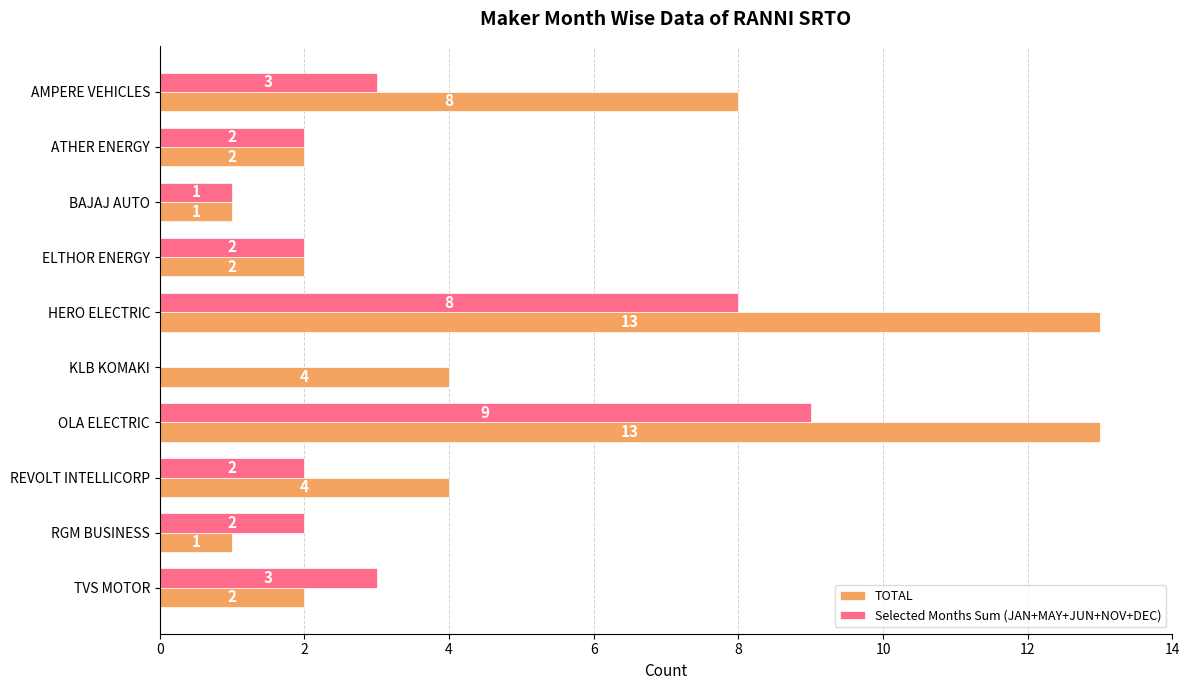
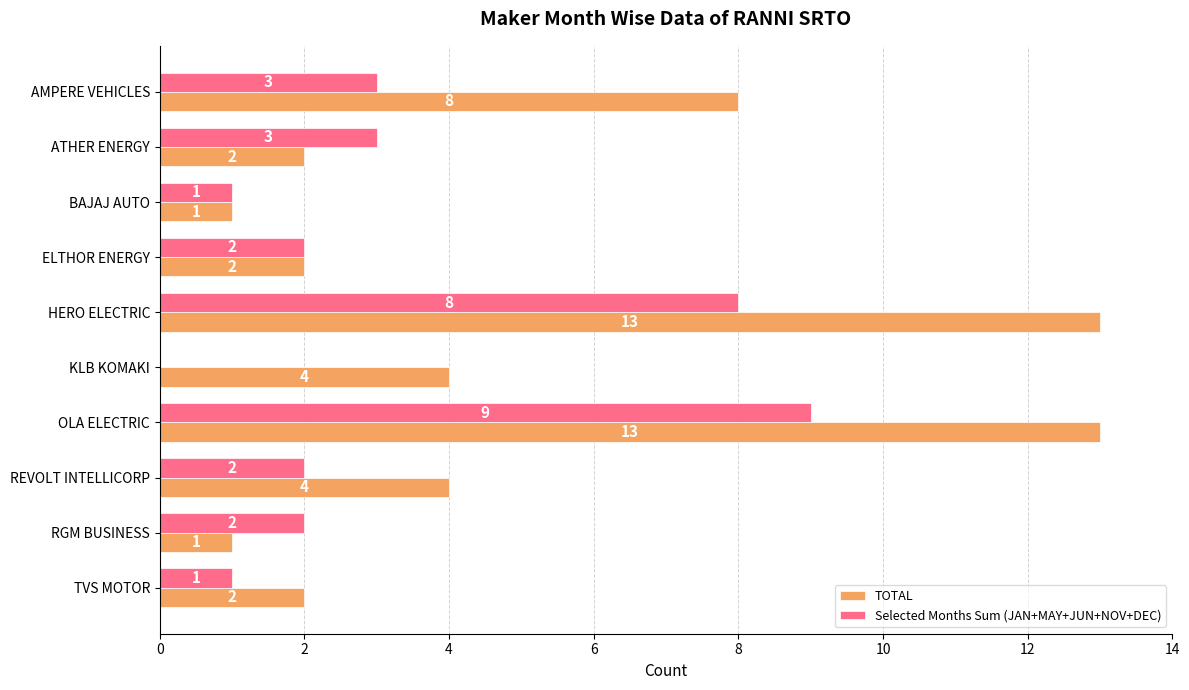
  {
    "TOTAL": {
      "AMPERE VEHICLES": 8,
      "ATHER ENERGY": 2,
      "BAJAJ AUTO": 1,
      "ELTHOR ENERGY": 2,
      "HERO ELECTRIC": 13,
      "KLB KOMAKI": 4,
      "OLA ELECTRIC": 13,
      "REVOLT INTELLICORP": 4,
      "RGM BUSINESS": 1,
      "TVS MOTOR": 2
    },
    "Selected Months Sum (JAN+MAY+JUN+NOV+DEC)": {
      "AMPERE VEHICLES": 3,
-     "ATHER ENERGY": 2,
+     "ATHER ENERGY": 3,
      "BAJAJ AUTO": 1,
      "ELTHOR ENERGY": 2,
      "HERO ELECTRIC": 8,
      "OLA ELECTRIC": 9,
      "REVOLT INTELLICORP": 2,
      "RGM BUSINESS": 2,
-     "TVS MOTOR": 3
+     "TVS MOTOR": 1
    }
  }
